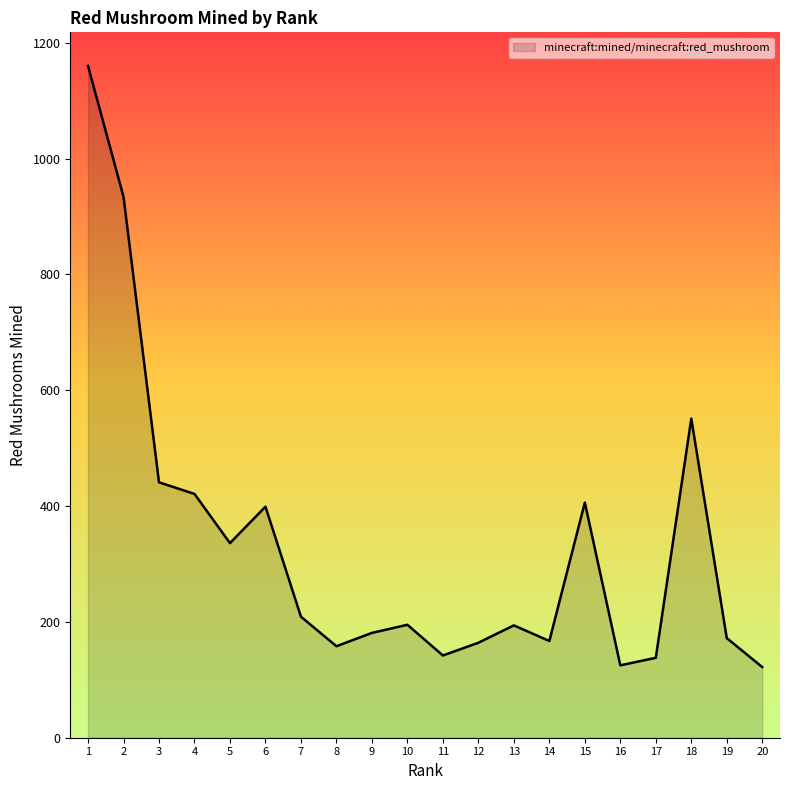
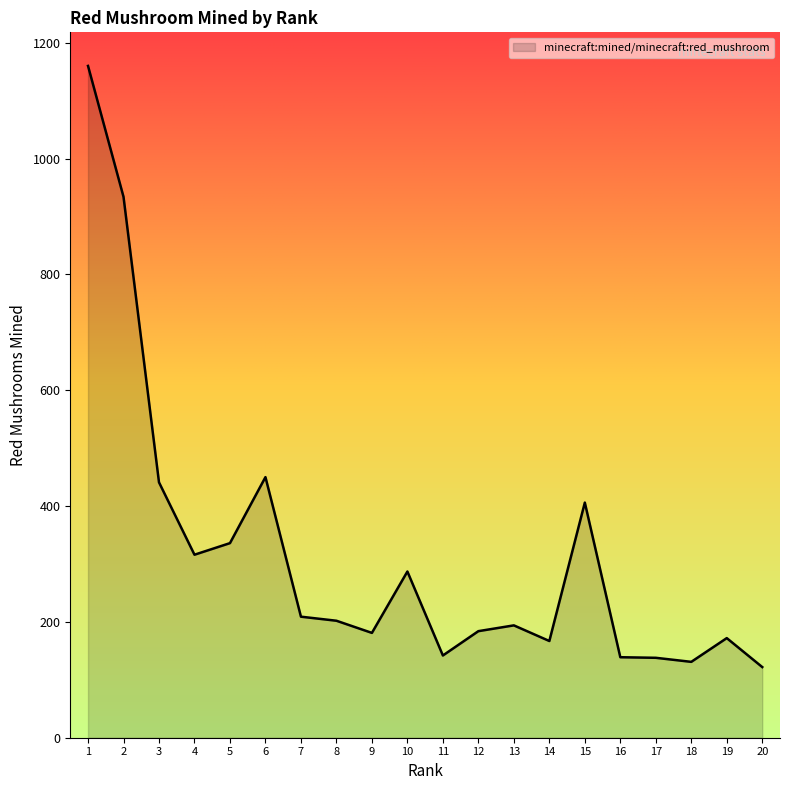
  {
    "1": 1160,
    "2": 930,
    "3": 440,
-   "4": 420,
+   "4": 320,
    "5": 340,
-   "6": 400,
+   "6": 450,
    "7": 210,
-   "8": 160,
+   "8": 200,
    "9": 180,
-   "10": 200,
+   "10": 290,
    "11": 140,
-   "12": 160,
+   "12": 180,
    "13": 190,
    "14": 170,
    "15": 410,
-   "16": 130,
+   "16": 140,
    "17": 140,
-   "18": 550,
+   "18": 130,
    "19": 170,
    "20": 120
  }
